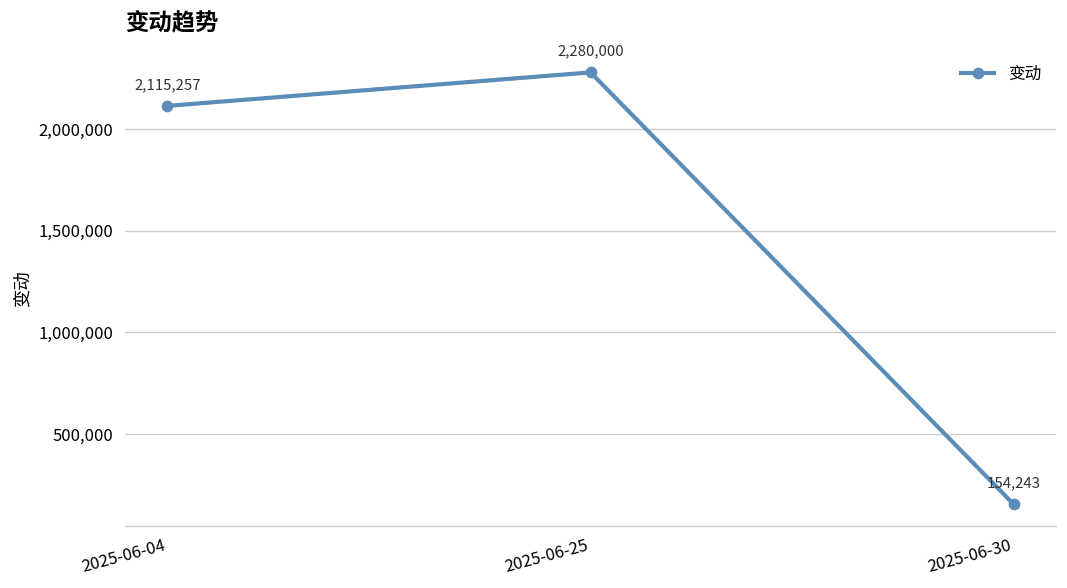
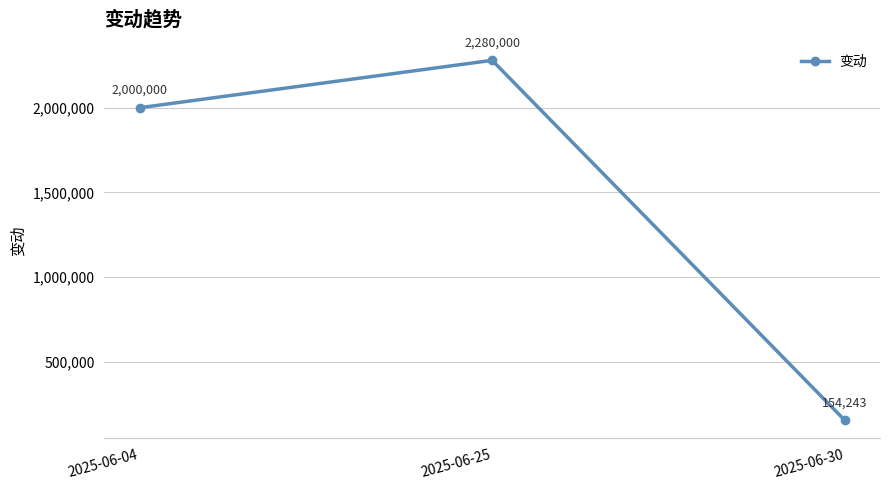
  {
-   "2025-06-04": "2,115,257",
+   "2025-06-04": "2,000,000",
    "2025-06-25": "2,280,000",
    "2025-06-30": "154,243"
  }
